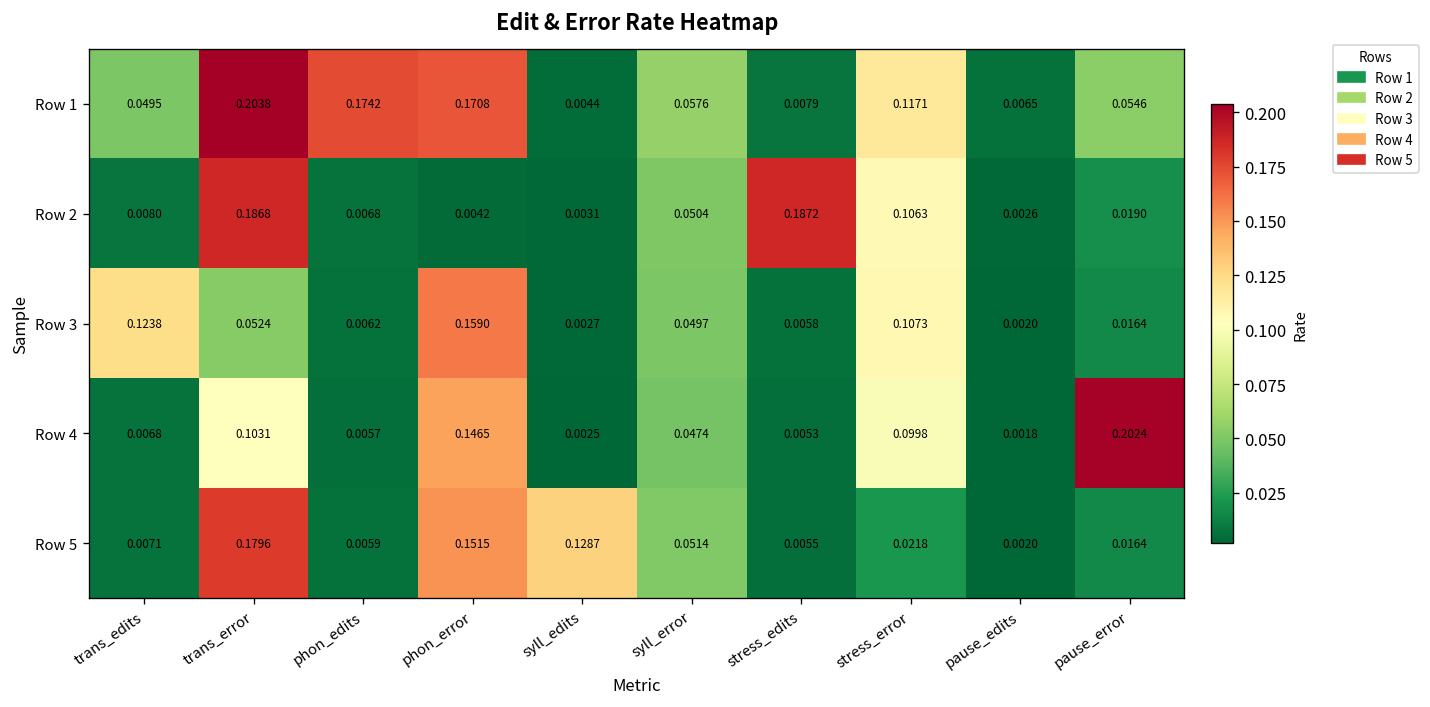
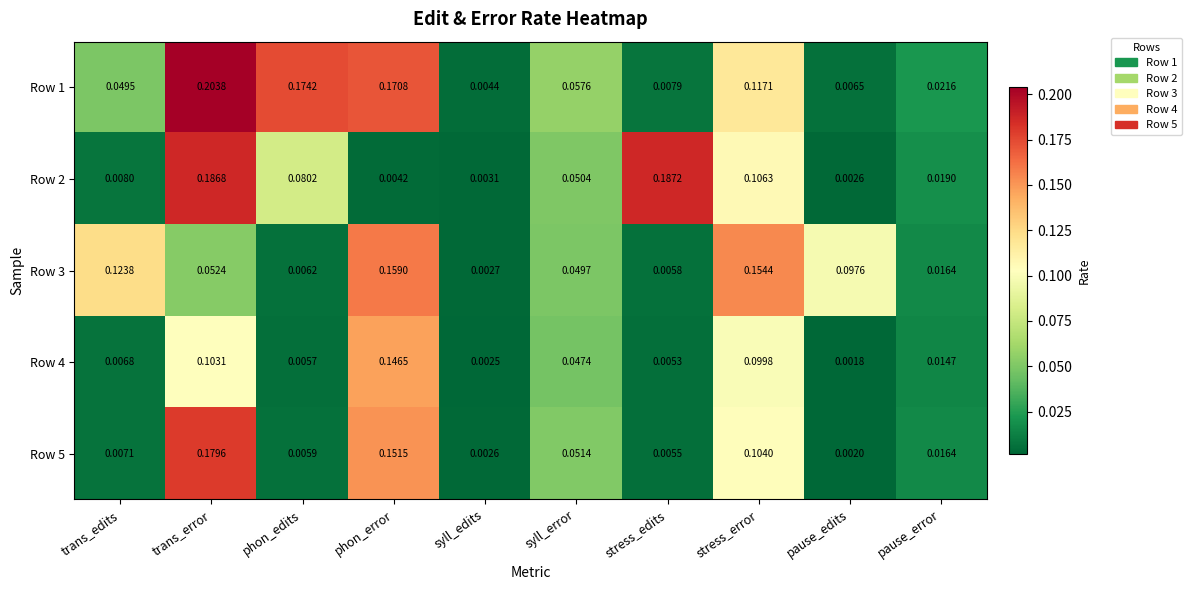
  {
    "Row 1": {
      "trans_edits": 0.0495,
      "trans_error": 0.2038,
      "phon_edits": 0.1742,
      "phon_error": 0.1708,
      "syll_edits": 0.0044,
      "syll_error": 0.0576,
      "stress_edits": 0.0079,
      "stress_error": 0.1171,
      "pause_edits": 0.0065,
-     "pause_error": 0.0546
+     "pause_error": 0.0216
    },
    "Row 2": {
      "trans_edits": 0.0080,
      "trans_error": 0.1868,
-     "phon_edits": 0.0068,
+     "phon_edits": 0.0802,
      "phon_error": 0.0042,
      "syll_edits": 0.0031,
      "syll_error": 0.0504,
      "stress_edits": 0.1872,
      "stress_error": 0.1063,
      "pause_edits": 0.0026,
      "pause_error": 0.0190
    },
    "Row 3": {
      "trans_edits": 0.1238,
      "trans_error": 0.0524,
      "phon_edits": 0.0062,
      "phon_error": 0.1590,
      "syll_edits": 0.0027,
      "syll_error": 0.0497,
      "stress_edits": 0.0058,
-     "stress_error": 0.1073,
-     "pause_edits": 0.0020,
+     "stress_error": 0.1544,
+     "pause_edits": 0.0976,
      "pause_error": 0.0164
    },
    "Row 4": {
      "trans_edits": 0.0068,
      "trans_error": 0.1031,
      "phon_edits": 0.0057,
      "phon_error": 0.1465,
      "syll_edits": 0.0025,
      "syll_error": 0.0474,
      "stress_edits": 0.0053,
      "stress_error": 0.0998,
      "pause_edits": 0.0018,
-     "pause_error": 0.2024
+     "pause_error": 0.0147
    },
    "Row 5": {
      "trans_edits": 0.0071,
      "trans_error": 0.1796,
      "phon_edits": 0.0059,
      "phon_error": 0.1515,
-     "syll_edits": 0.1287,
+     "syll_edits": 0.0026,
      "syll_error": 0.0514,
      "stress_edits": 0.0055,
-     "stress_error": 0.0218,
+     "stress_error": 0.1040,
      "pause_edits": 0.0020,
      "pause_error": 0.0164
    }
  }
